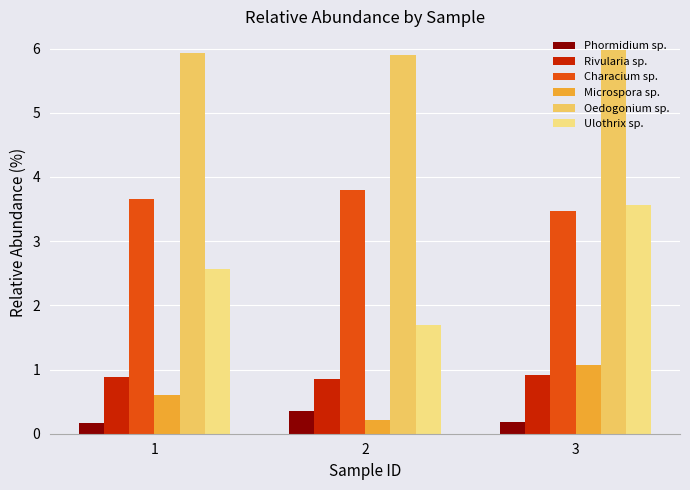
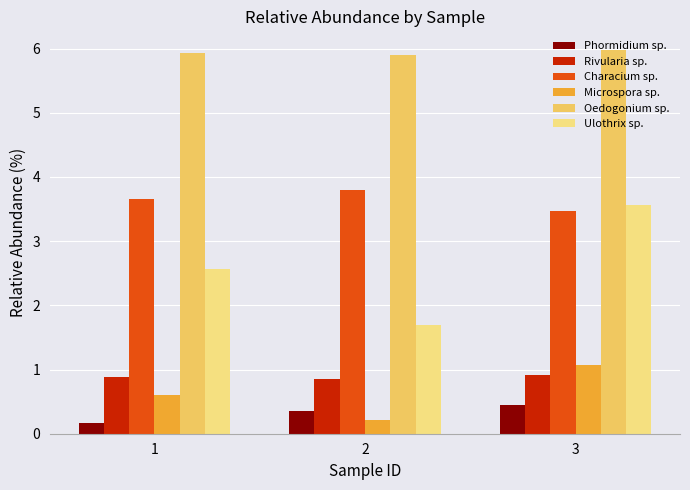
  {
    "Phormidium sp.": {
      "1": 0.2,
      "2": 0.4,
-     "3": 0.2
+     "3": 0.4
    }
  }
